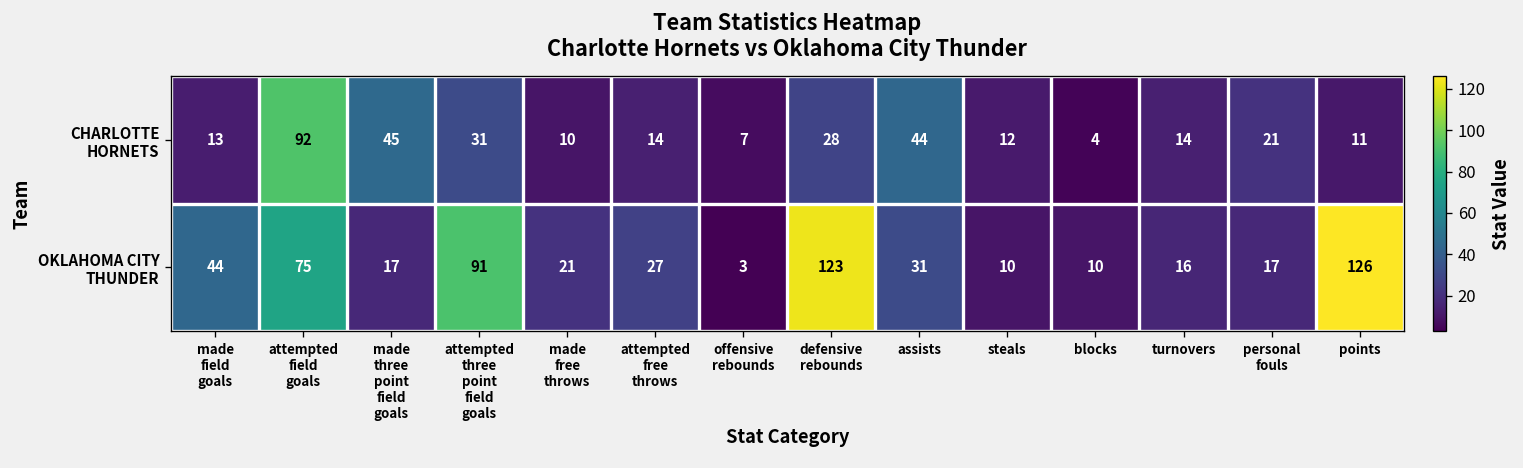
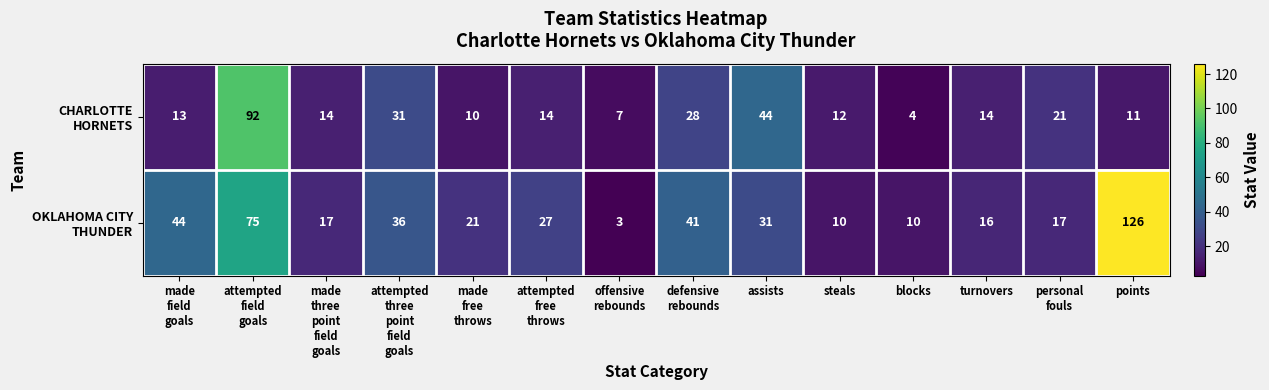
  {
    "CHARLOTTE HORNETS": {
      "made field goals": 13,
      "attempted field goals": 92,
-     "made three point field goals": 45,
+     "made three point field goals": 14,
      "attempted three point field goals": 31,
      "made free throws": 10,
      "attempted free throws": 14,
      "offensive rebounds": 7,
      "defensive rebounds": 28,
      "assists": 44,
      "steals": 12,
      "blocks": 4,
      "turnovers": 14,
      "personal fouls": 21,
      "points": 11
    },
    "OKLAHOMA CITY THUNDER": {
      "made field goals": 44,
      "attempted field goals": 75,
      "made three point field goals": 17,
-     "attempted three point field goals": 91,
+     "attempted three point field goals": 36,
      "made free throws": 21,
      "attempted free throws": 27,
      "offensive rebounds": 3,
-     "defensive rebounds": 123,
+     "defensive rebounds": 41,
      "assists": 31,
      "steals": 10,
      "blocks": 10,
      "turnovers": 16,
      "personal fouls": 17,
      "points": 126
    }
  }
